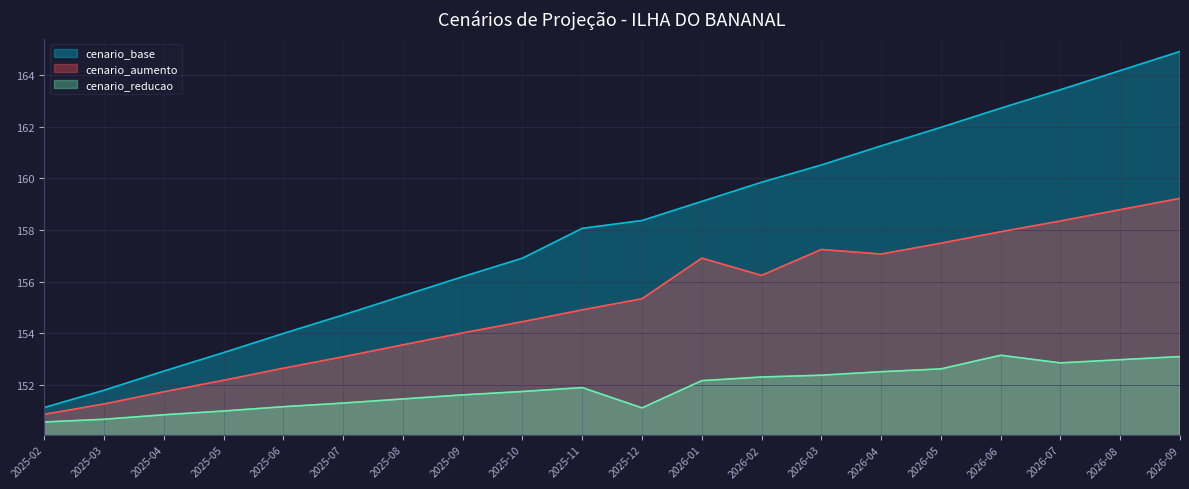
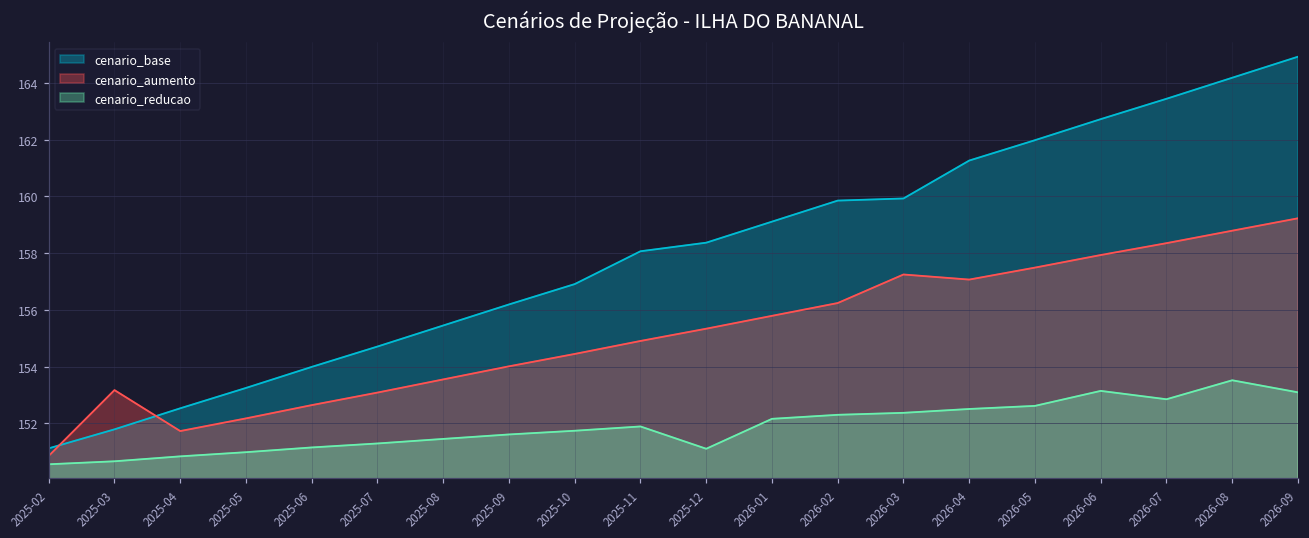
  {
    "cenario_base": {
      "2025-02": 151.1,
      "2025-03": 151.8,
      "2025-04": 152.5,
      "2025-05": 153.3,
      "2025-06": 154.0,
      "2025-07": 154.7,
      "2025-08": 155.4,
      "2025-09": 156.2,
      "2025-10": 156.9,
      "2025-11": 158.1,
      "2025-12": 158.4,
      "2026-01": 159.1,
      "2026-02": 159.8,
-     "2026-03": 160.5,
+     "2026-03": 159.9,
      "2026-04": 161.3,
      "2026-05": 162.0,
      "2026-06": 162.7,
      "2026-07": 163.4,
      "2026-08": 164.2,
      "2026-09": 164.9
    },
    "cenario_aumento": {
      "2025-02": 150.9,
-     "2025-03": 151.3,
+     "2025-03": 153.2,
      "2025-04": 151.7,
      "2025-05": 152.2,
      "2025-06": 152.6,
      "2025-07": 153.1,
      "2025-08": 153.6,
      "2025-09": 154.0,
      "2025-10": 154.4,
      "2025-11": 154.9,
      "2025-12": 155.3,
-     "2026-01": 156.9,
+     "2026-01": 155.8,
      "2026-02": 156.2,
      "2026-03": 157.2,
      "2026-04": 157.1,
      "2026-05": 157.5,
      "2026-06": 157.9,
      "2026-07": 158.3,
      "2026-08": 158.8,
      "2026-09": 159.2
    },
    "cenario_reducao": {
      "2025-02": 150.6,
      "2025-03": 150.7,
      "2025-04": 150.8,
      "2025-05": 151.0,
      "2025-06": 151.2,
      "2025-07": 151.3,
      "2025-08": 151.5,
      "2025-09": 151.6,
      "2025-10": 151.7,
      "2025-11": 151.9,
      "2025-12": 151.1,
      "2026-01": 152.2,
      "2026-02": 152.3,
      "2026-03": 152.4,
      "2026-04": 152.5,
      "2026-05": 152.6,
      "2026-06": 153.1,
      "2026-07": 152.9,
-     "2026-08": 153.0,
+     "2026-08": 153.5,
      "2026-09": 153.1
    }
  }
